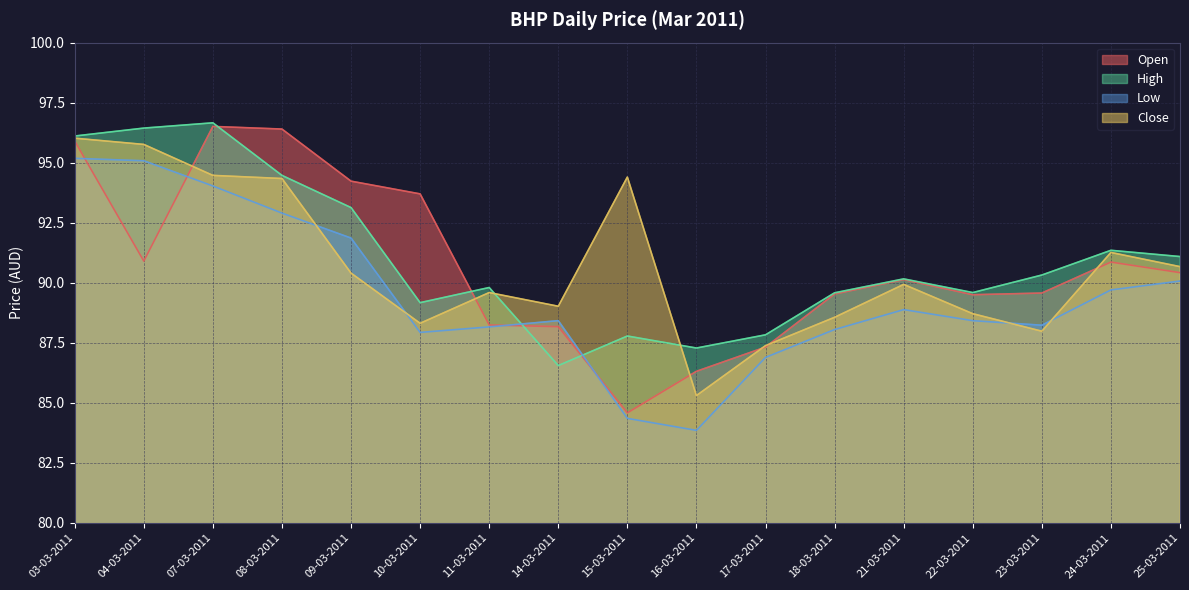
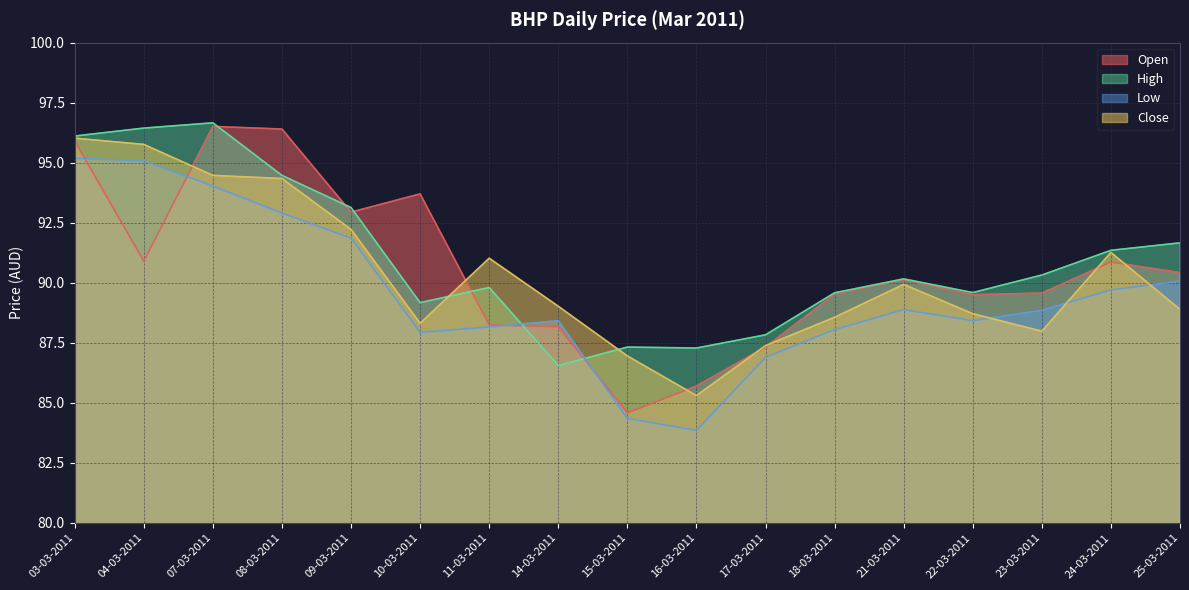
  {
    "Open": {
      "03-03-2011": 95.9,
      "04-03-2011": 90.9,
      "07-03-2011": 96.5,
      "08-03-2011": 96.4,
-     "09-03-2011": 94.2,
+     "09-03-2011": 92.9,
      "10-03-2011": 93.7,
      "14-03-2011": 88.2,
      "15-03-2011": 84.6,
-     "16-03-2011": 86.3,
+     "16-03-2011": 85.7,
      "23-03-2011": 89.6,
      "24-03-2011": 90.9,
      "25-03-2011": 90.4
    },
    "High": {
      "04-03-2011": 96.4,
      "07-03-2011": 96.7,
      "08-03-2011": 94.5,
      "09-03-2011": 93.1,
      "10-03-2011": 89.2,
      "11-03-2011": 89.8,
      "14-03-2011": 86.6,
-     "15-03-2011": 87.8,
+     "15-03-2011": 87.3,
      "16-03-2011": 87.3,
      "17-03-2011": 87.8,
      "23-03-2011": 90.3,
-     "25-03-2011": 91.1
+     "25-03-2011": 91.7
    },
    "Low": {
      "03-03-2011": 95.2,
      "04-03-2011": 95.1,
      "07-03-2011": 94.0,
      "08-03-2011": 92.9,
      "09-03-2011": 91.9,
      "10-03-2011": 87.9,
      "14-03-2011": 88.4,
      "15-03-2011": 84.4,
      "16-03-2011": 83.9,
      "17-03-2011": 86.9,
      "18-03-2011": 88.1,
      "21-03-2011": 88.9,
      "22-03-2011": 88.4,
-     "23-03-2011": 88.2,
+     "23-03-2011": 88.9,
      "24-03-2011": 89.7,
      "25-03-2011": 90.1
    },
    "Close": {
      "04-03-2011": 95.8,
      "07-03-2011": 94.5,
      "08-03-2011": 94.3,
-     "09-03-2011": 90.4,
+     "09-03-2011": 92.2,
      "10-03-2011": 88.3,
-     "11-03-2011": 89.6,
+     "11-03-2011": 91.0,
      "14-03-2011": 89.0,
-     "15-03-2011": 94.4,
+     "15-03-2011": 87.0,
      "16-03-2011": 85.3,
      "18-03-2011": 88.6,
      "21-03-2011": 89.9,
      "22-03-2011": 88.7,
      "23-03-2011": 88.0,
-     "25-03-2011": 90.7
+     "25-03-2011": 88.9
    }
  }
